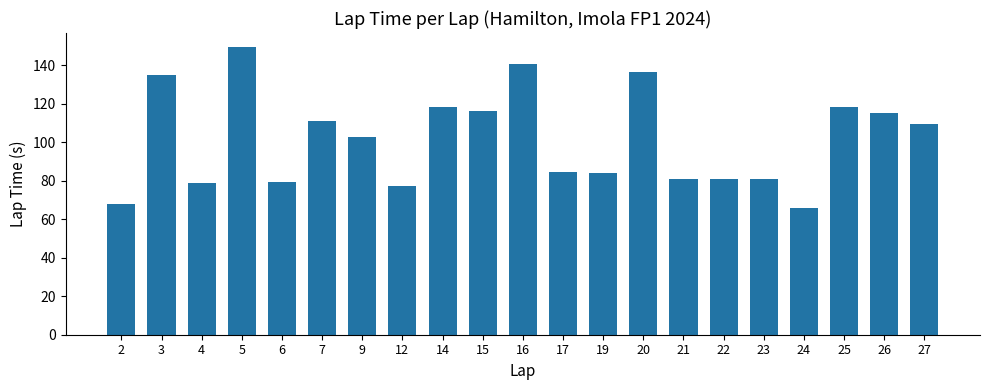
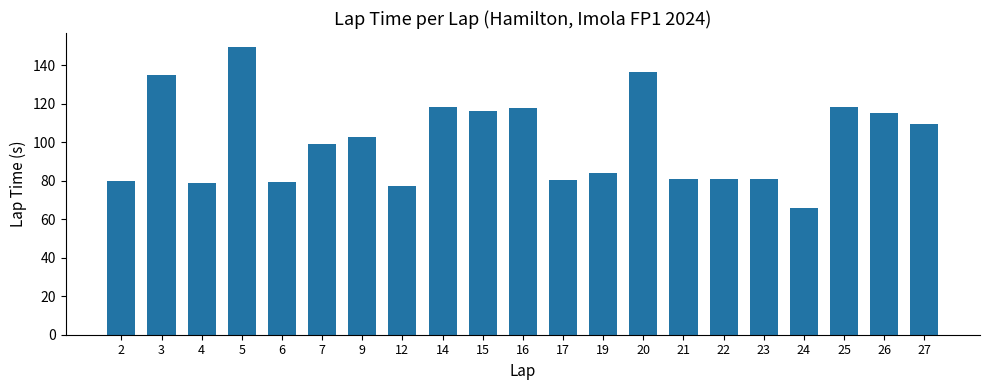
  {
-   "2": 68,
+   "2": 80,
    "3": 135,
    "4": 79,
    "5": 149,
    "6": 79,
-   "7": 111,
+   "7": 99,
    "9": 103,
    "12": 77,
    "14": 118,
    "15": 116,
-   "16": 141,
-   "17": 85,
+   "16": 118,
+   "17": 81,
    "19": 84,
    "20": 137,
    "21": 81,
    "22": 81,
    "23": 81,
    "24": 66,
    "25": 118,
    "26": 115,
    "27": 109
  }
